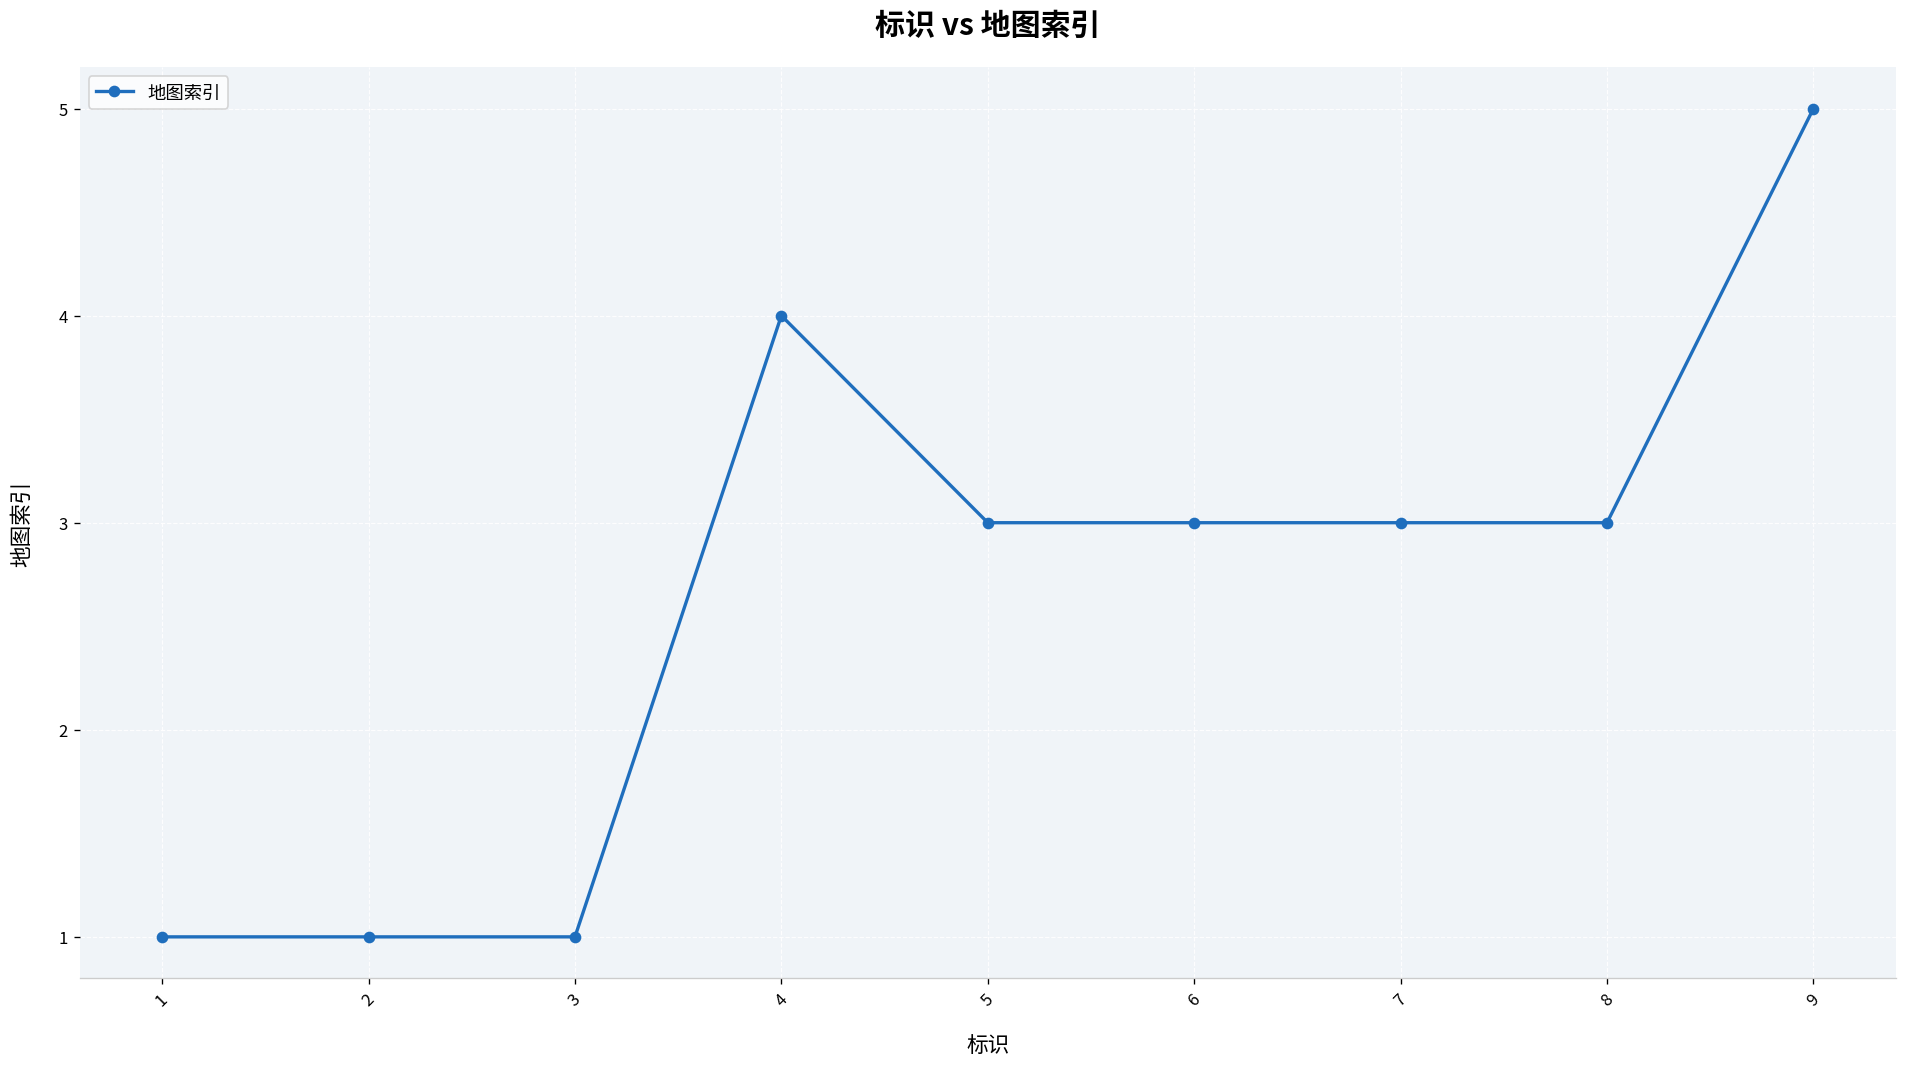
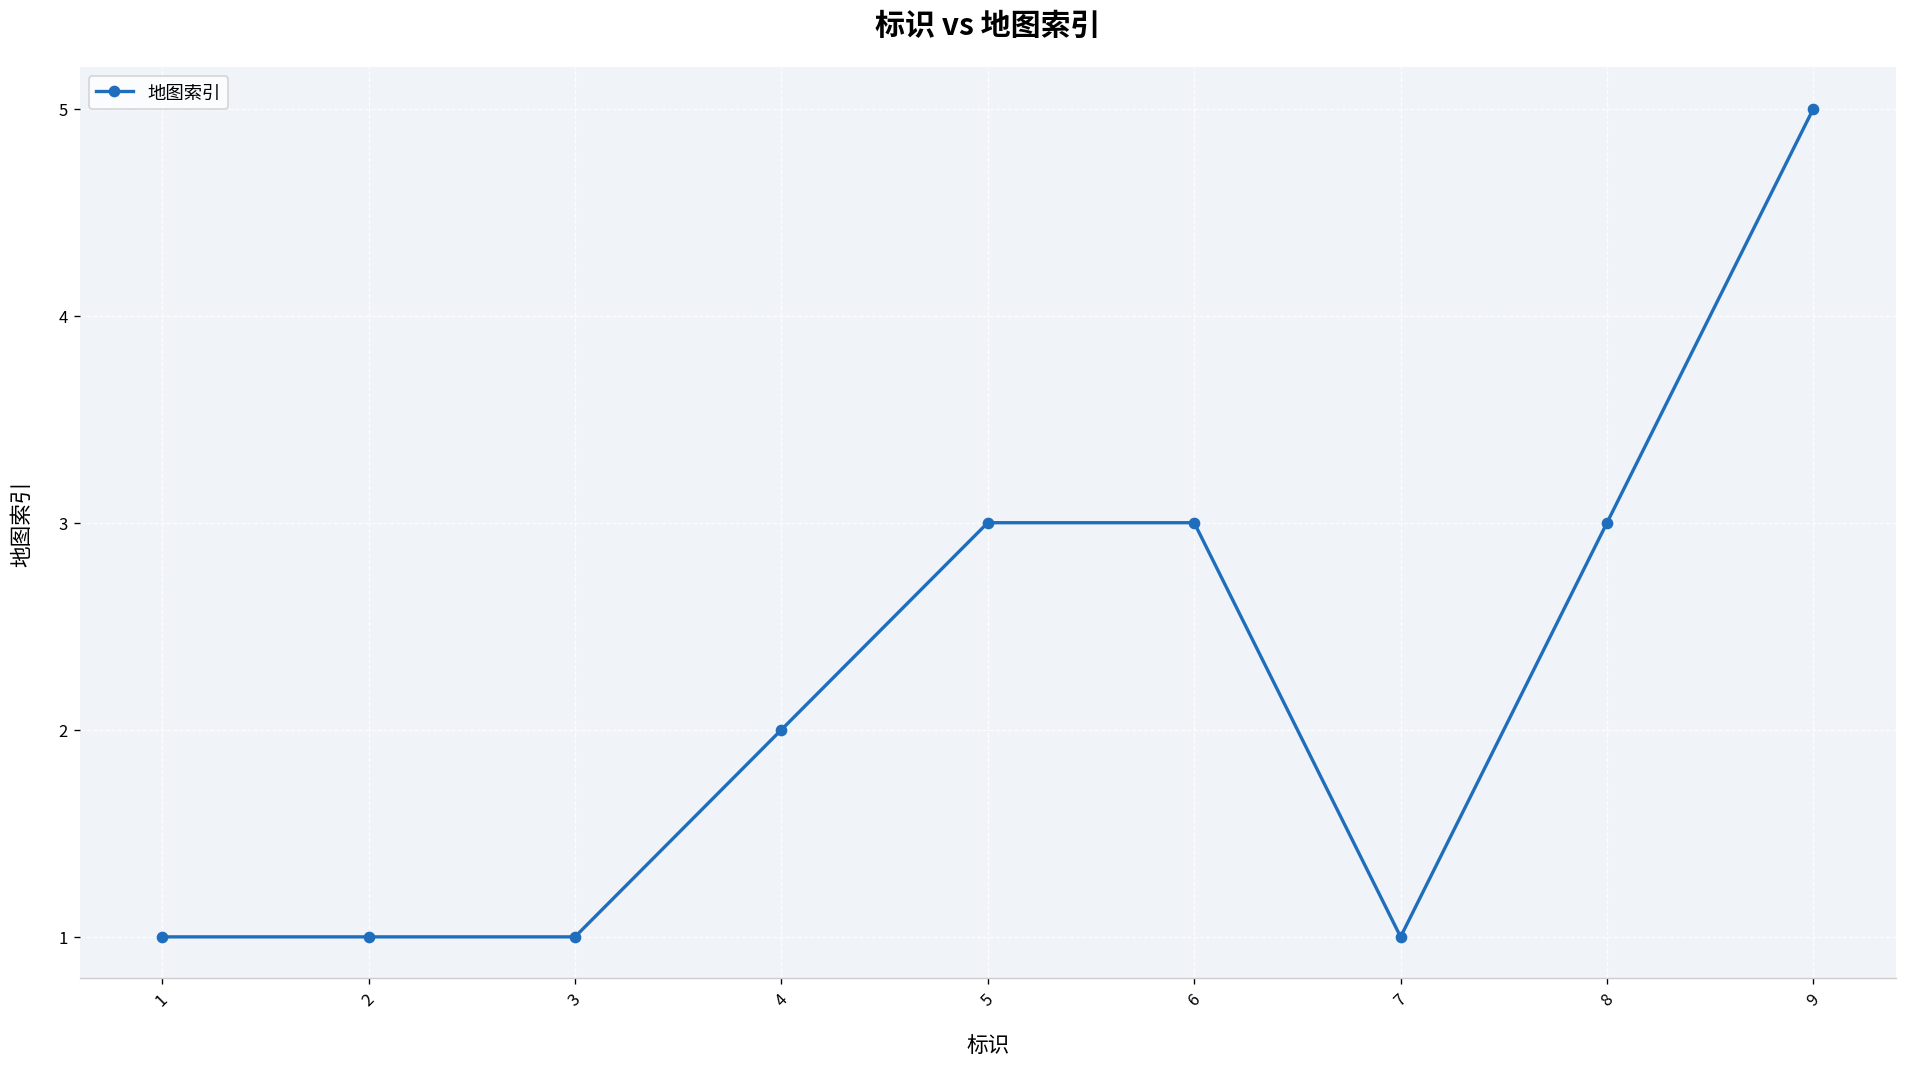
  {
    "1": 1,
    "2": 1,
    "3": 1,
-   "4": 4,
+   "4": 2,
    "5": 3,
    "6": 3,
-   "7": 3,
+   "7": 1,
    "8": 3,
    "9": 5
  }
